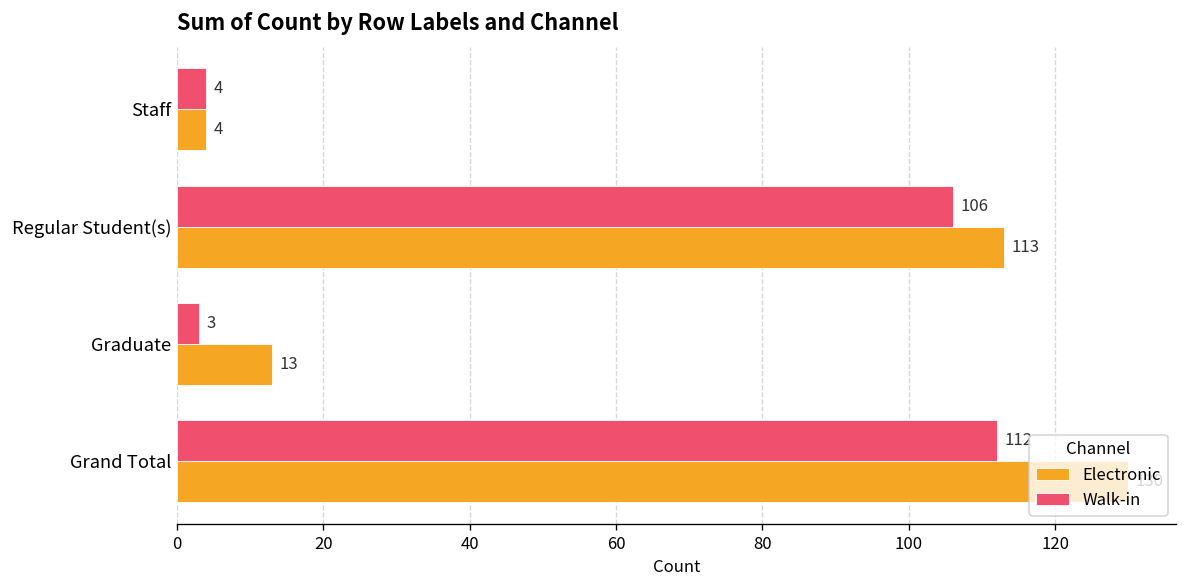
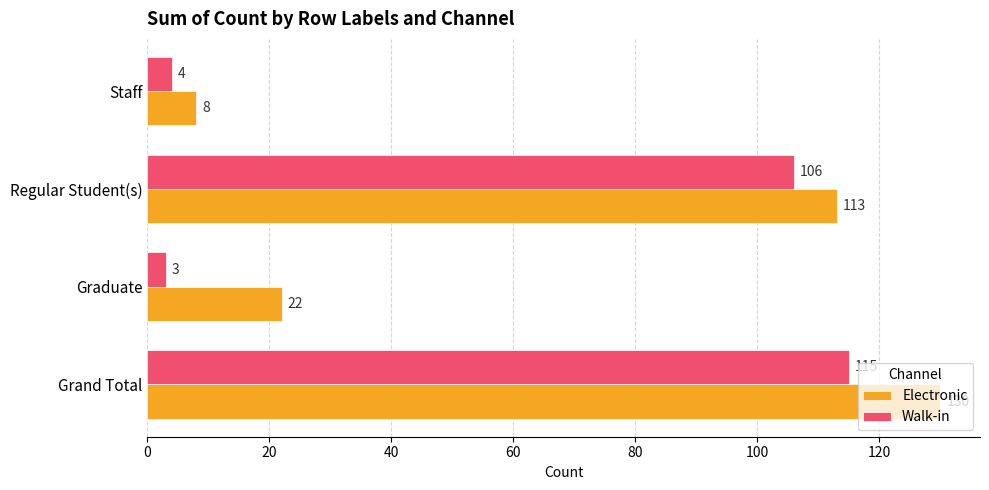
  {
    "Electronic": {
-     "Staff": 4,
+     "Staff": 8,
      "Regular Student(s)": 113,
-     "Graduate": 13
+     "Graduate": 22
    },
    "Walk-in": {
-     "Grand Total": 112
+     "Grand Total": 115
    }
  }
